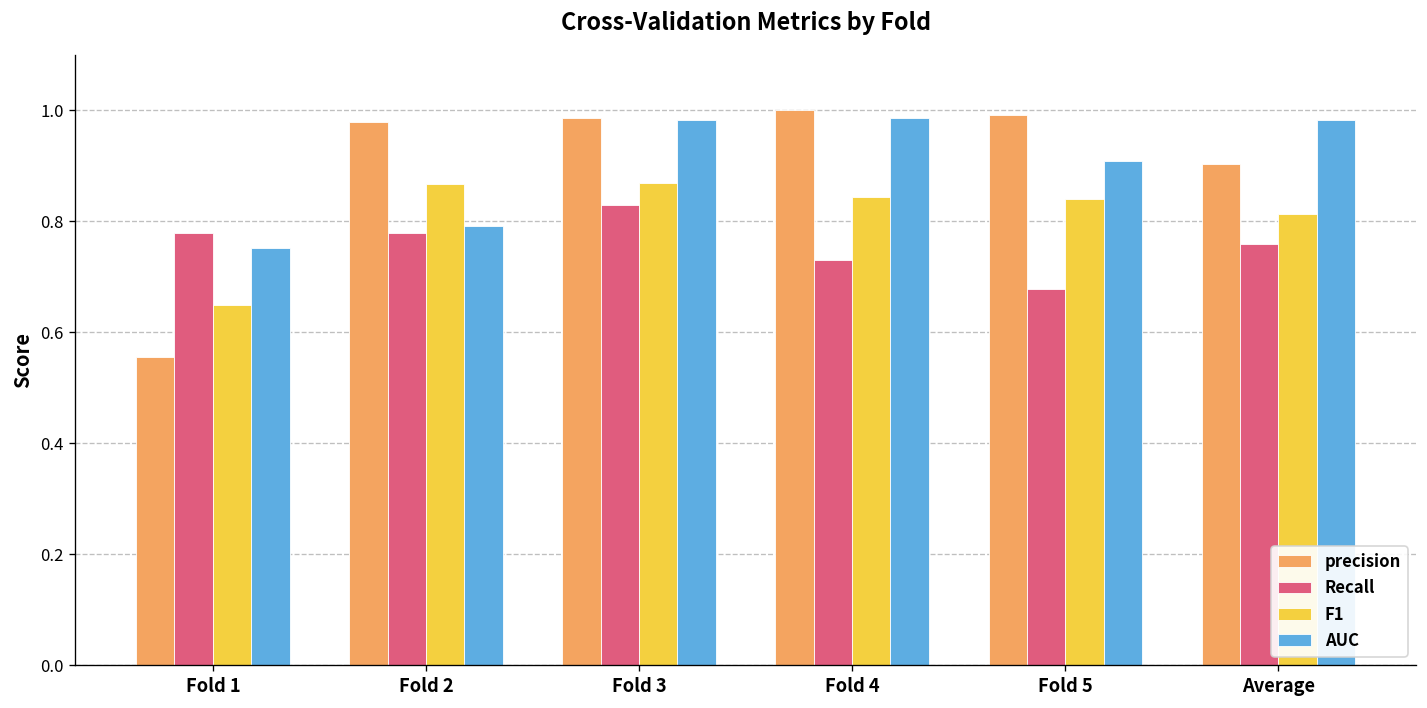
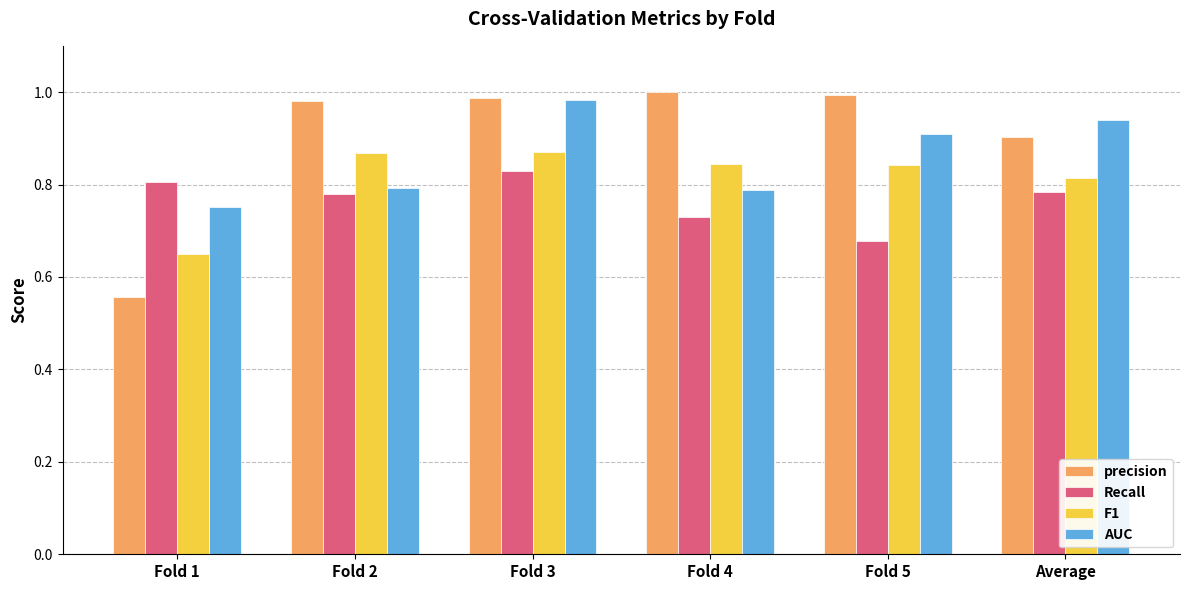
  {
    "Recall": {
-     "Fold 1": 0.78,
+     "Fold 1": 0.80,
      "Fold 2": 0.78,
      "Fold 3": 0.83,
      "Fold 4": 0.73,
      "Fold 5": 0.68,
-     "Average": 0.76
+     "Average": 0.78
    },
    "AUC": {
      "Fold 1": 0.75,
      "Fold 2": 0.79,
      "Fold 3": 0.98,
-     "Fold 4": 0.99,
+     "Fold 4": 0.79,
      "Fold 5": 0.91,
-     "Average": 0.98
+     "Average": 0.94
    }
  }
